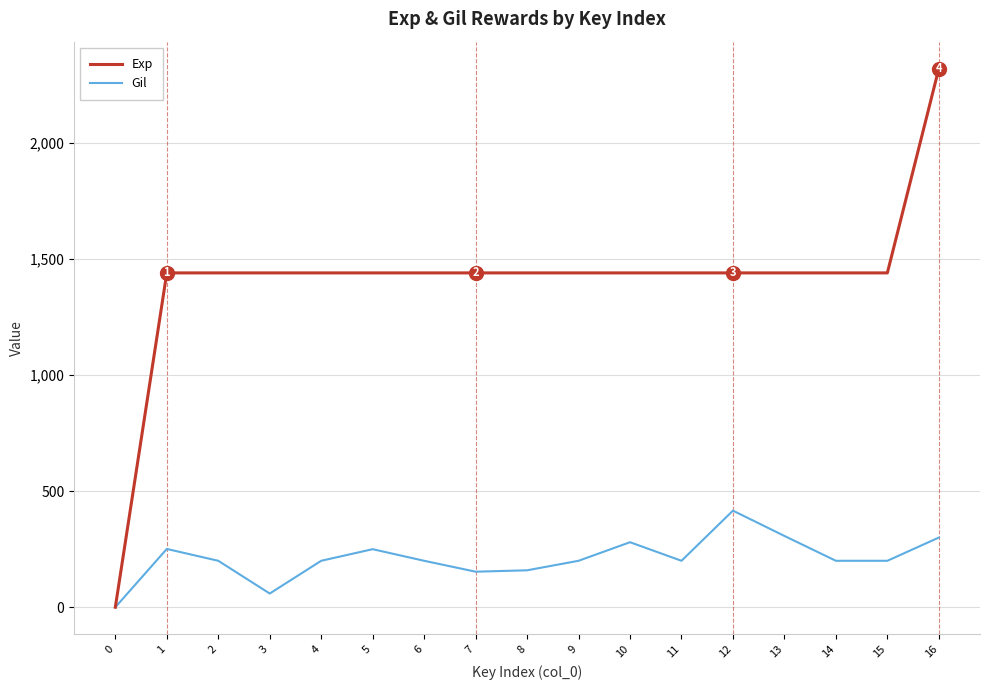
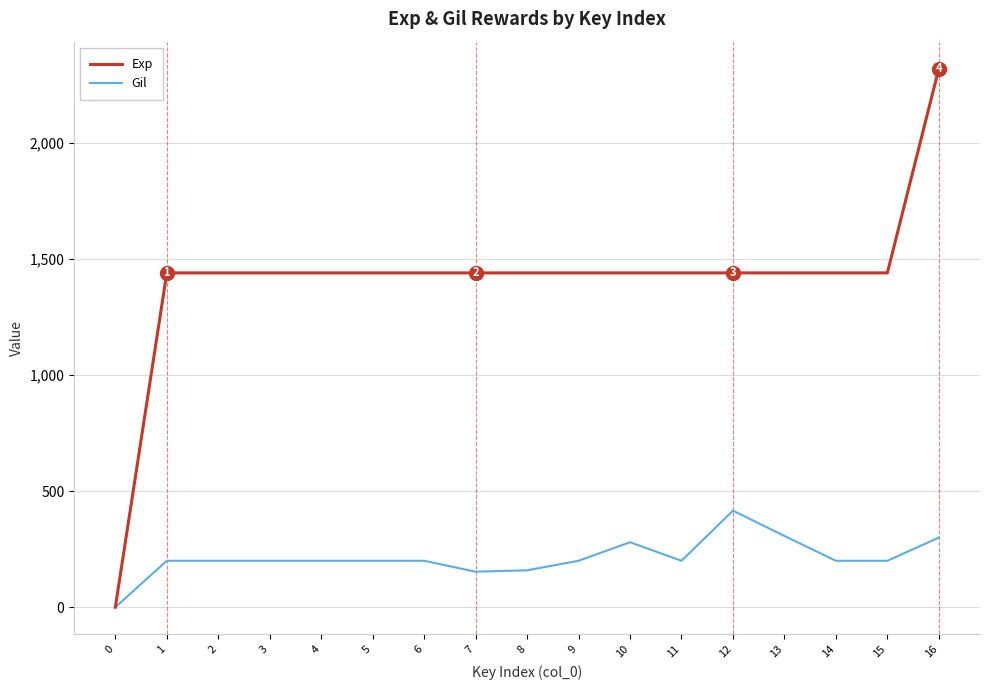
  {
    "Gil": {
-     "1": 250,
+     "1": 200,
      "2": 200,
-     "3": 60,
+     "3": 200,
      "4": 200,
-     "5": 250,
+     "5": 200,
      "6": 200,
      "7": 150,
      "8": 160,
      "9": 200,
      "10": 280,
      "11": 200,
      "12": 420,
      "13": 310,
      "14": 200,
      "15": 200,
      "16": 300
    }
  }
